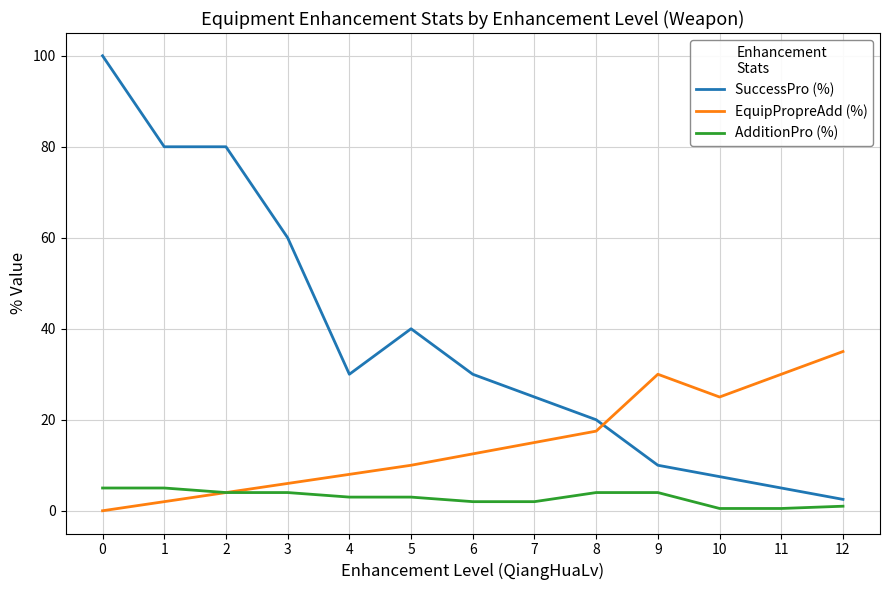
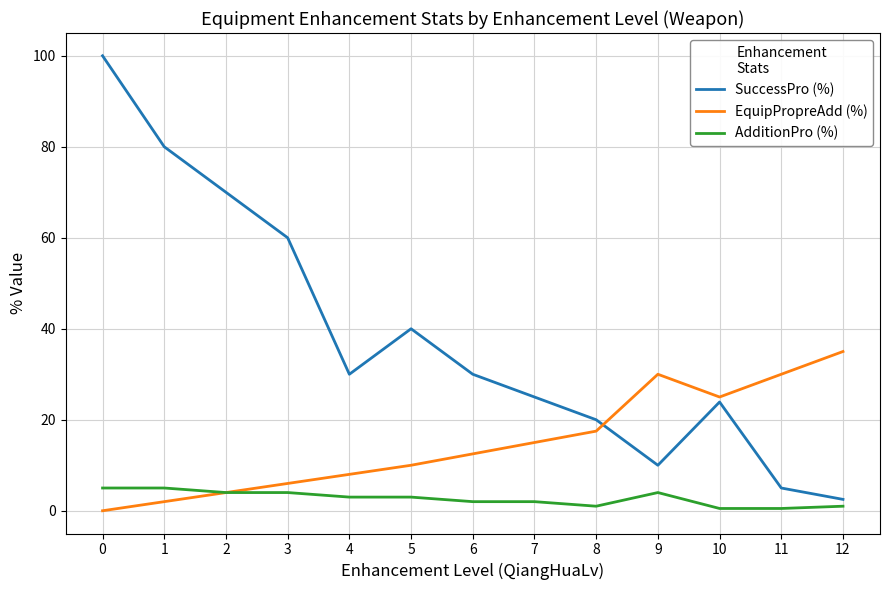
  {
    "SuccessPro (%)": {
      "0": 100,
      "1": 80,
-     "2": 80,
+     "2": 70,
      "3": 60,
      "4": 30,
      "5": 40,
      "6": 30,
      "7": 25,
      "8": 20,
      "9": 10,
-     "10": 8,
+     "10": 24,
      "11": 5,
      "12": 3
    },
    "EquipPropreAdd (%)": {
      "0": 0,
      "1": 2,
      "3": 6,
      "4": 8,
      "5": 10,
      "6": 13,
      "7": 15,
      "8": 18,
      "9": 30,
      "10": 25,
      "11": 30,
      "12": 35
    },
    "AdditionPro (%)": {
      "0": 5,
      "1": 5,
      "3": 4,
      "4": 3,
      "5": 3,
      "6": 2,
      "7": 2,
-     "8": 4,
+     "8": 1,
      "9": 4,
      "10": 1,
      "11": 1,
      "12": 1
    }
  }
